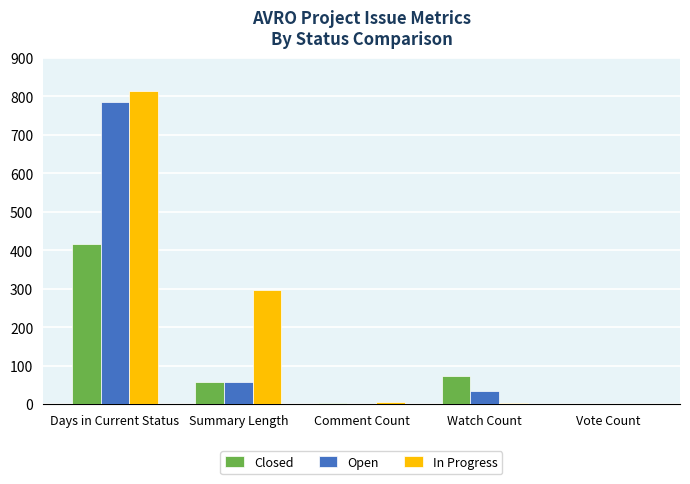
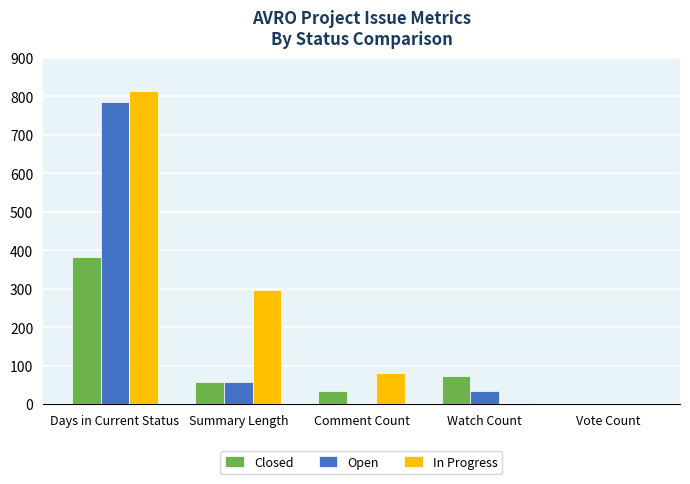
  {
    "Closed": {
-     "Days in Current Status": 420,
+     "Days in Current Status": 380,
      "Summary Length": 60,
-     "Comment Count": 0,
+     "Comment Count": 30,
      "Watch Count": 70
    },
    "Open": {
      "Days in Current Status": 780,
      "Summary Length": 60,
      "Comment Count": 0,
      "Watch Count": 30,
      "Vote Count": 0
    },
    "In Progress": {
      "Days in Current Status": 810,
      "Summary Length": 300,
-     "Comment Count": 10,
+     "Comment Count": 80,
      "Vote Count": 0
    }
  }
